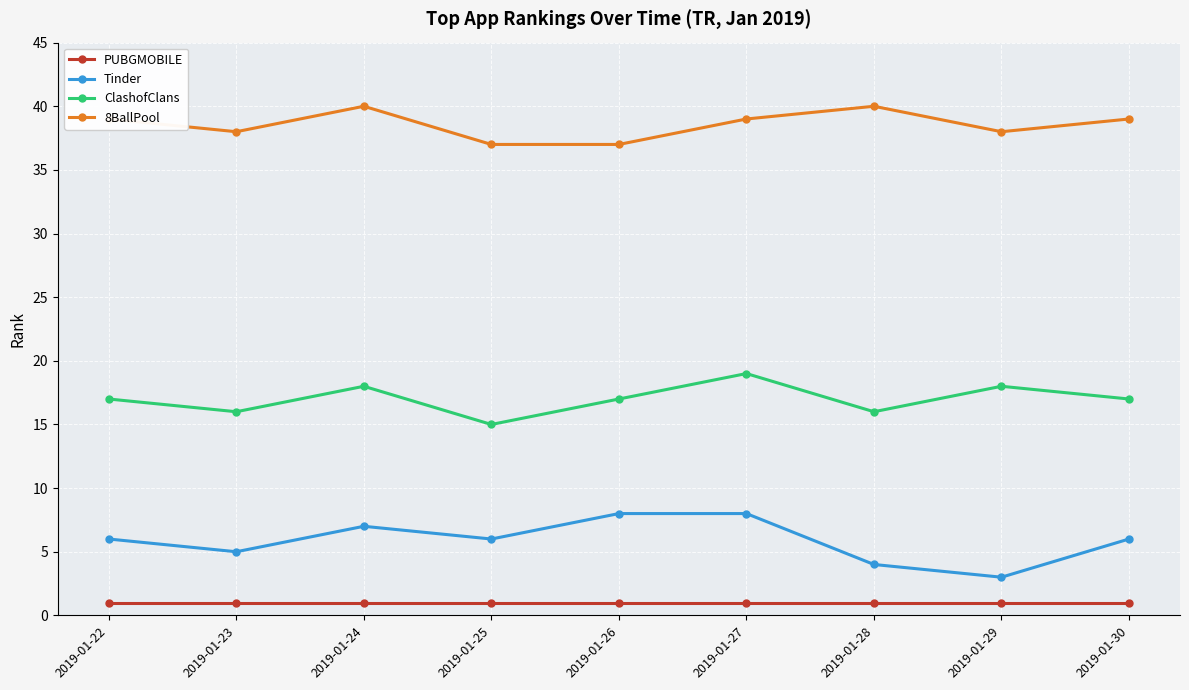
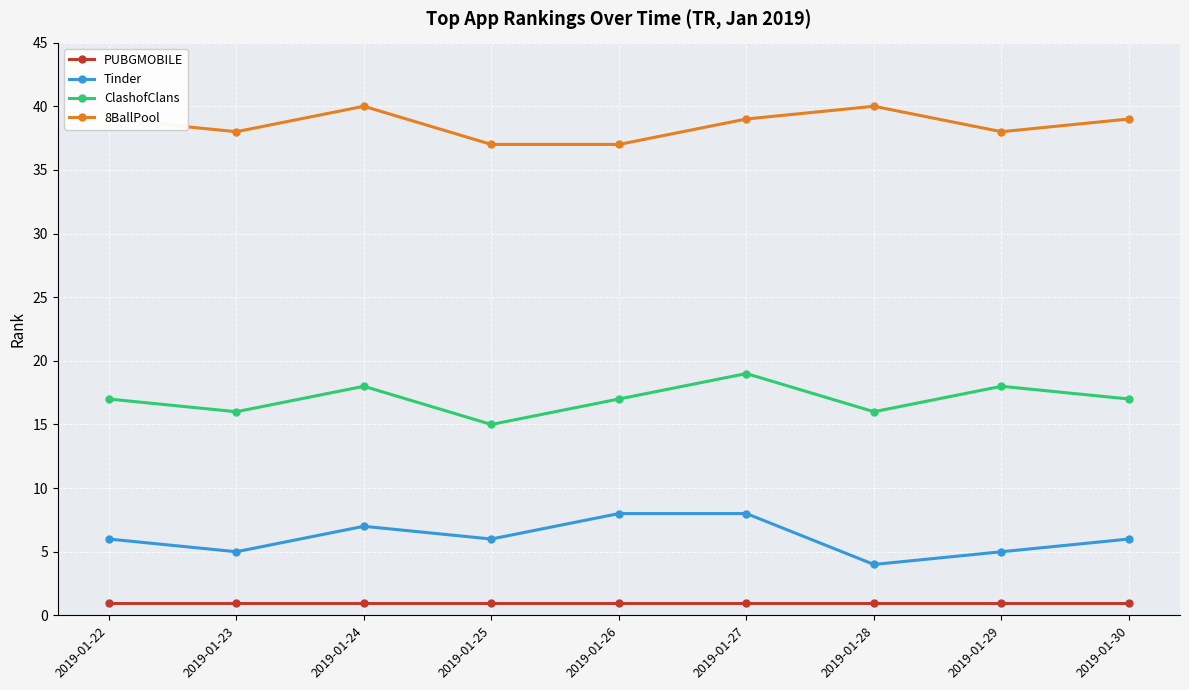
  {
    "PUBGMOBILE": {
      "2019-01-22": 1,
      "2019-01-23": 1,
      "2019-01-24": 1,
      "2019-01-25": 1,
      "2019-01-26": 1,
      "2019-01-27": 1,
      "2019-01-28": 1,
      "2019-01-29": 1,
      "2019-01-30": 1
    },
    "Tinder": {
      "2019-01-22": 6,
      "2019-01-23": 5,
      "2019-01-24": 7,
      "2019-01-25": 6,
      "2019-01-26": 8,
      "2019-01-27": 8,
      "2019-01-28": 4,
-     "2019-01-29": 3,
+     "2019-01-29": 5,
      "2019-01-30": 6
    },
    "ClashofClans": {
      "2019-01-22": 17,
      "2019-01-23": 16,
      "2019-01-24": 18,
      "2019-01-25": 15,
      "2019-01-26": 17,
      "2019-01-27": 19,
      "2019-01-28": 16,
      "2019-01-29": 18,
      "2019-01-30": 17
    },
    "8BallPool": {
      "2019-01-23": 38,
      "2019-01-24": 40,
      "2019-01-25": 37,
      "2019-01-26": 37,
      "2019-01-27": 39,
      "2019-01-28": 40,
      "2019-01-29": 38,
      "2019-01-30": 39
    }
  }
